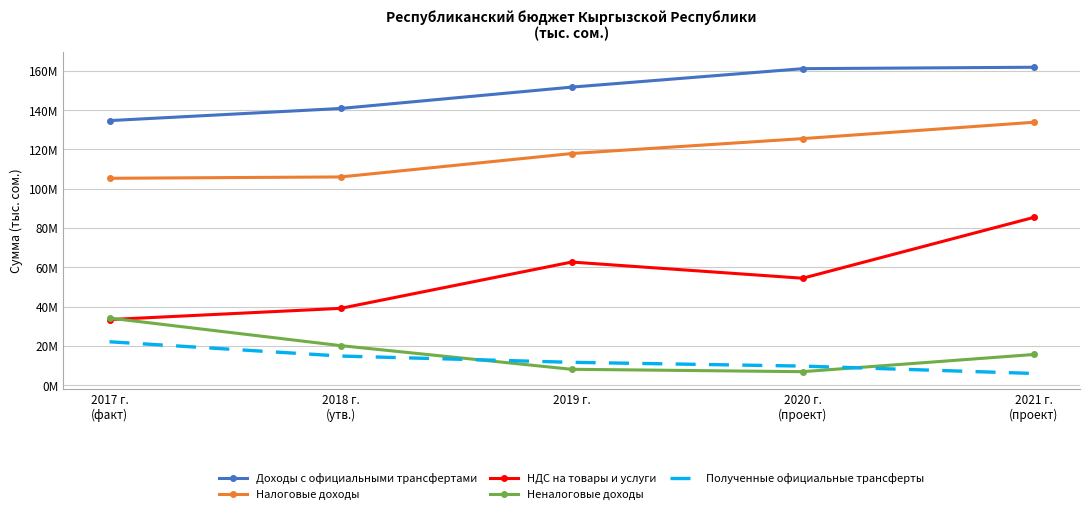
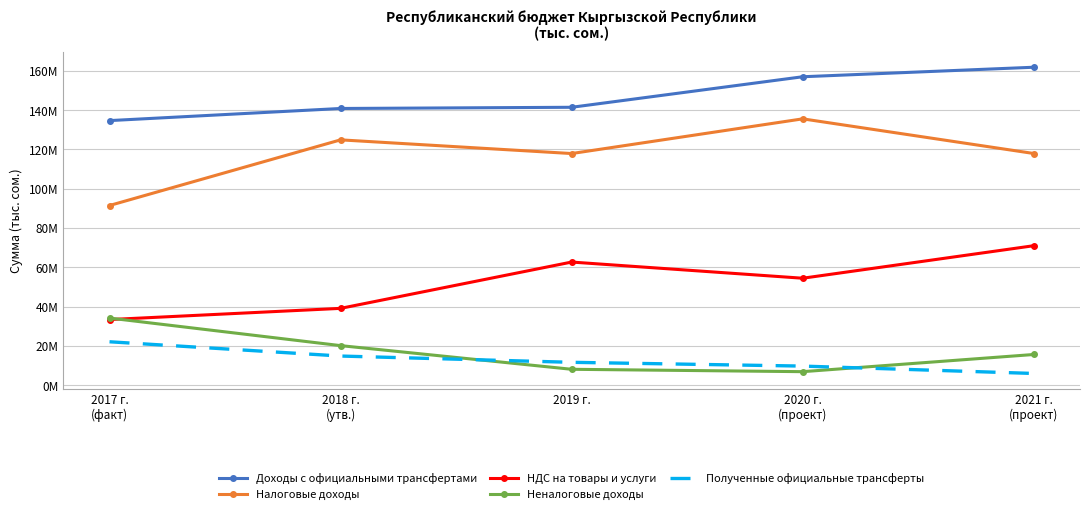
  {
    "Доходы с официальными трансфертами": {
      "2017 г. (факт)": 135000000,
      "2018 г. (утв.)": 141000000,
-     "2019 г.": 152000000,
-     "2020 г. (проект)": 161000000,
+     "2019 г.": 141000000,
+     "2020 г. (проект)": 157000000,
      "2021 г. (проект)": 162000000
    },
    "Налоговые доходы": {
-     "2017 г. (факт)": 105000000,
-     "2018 г. (утв.)": 106000000,
+     "2017 г. (факт)": 91000000,
+     "2018 г. (утв.)": 125000000,
      "2019 г.": 118000000,
-     "2020 г. (проект)": 126000000,
-     "2021 г. (проект)": 134000000
+     "2020 г. (проект)": 136000000,
+     "2021 г. (проект)": 118000000
    },
    "НДС на товары и услуги": {
      "2018 г. (утв.)": 39000000,
      "2019 г.": 63000000,
      "2020 г. (проект)": 54000000,
-     "2021 г. (проект)": 85000000
+     "2021 г. (проект)": 71000000
    },
    "Неналоговые доходы": {
      "2018 г. (утв.)": 20000000,
      "2019 г.": 8000000,
      "2020 г. (проект)": 7000000,
      "2021 г. (проект)": 16000000
    },
    "Полученные официальные трансферты": {
      "2017 г. (факт)": 22000000,
      "2018 г. (утв.)": 15000000,
      "2019 г.": 12000000,
      "2020 г. (проект)": 10000000,
      "2021 г. (проект)": 6000000
    }
  }
